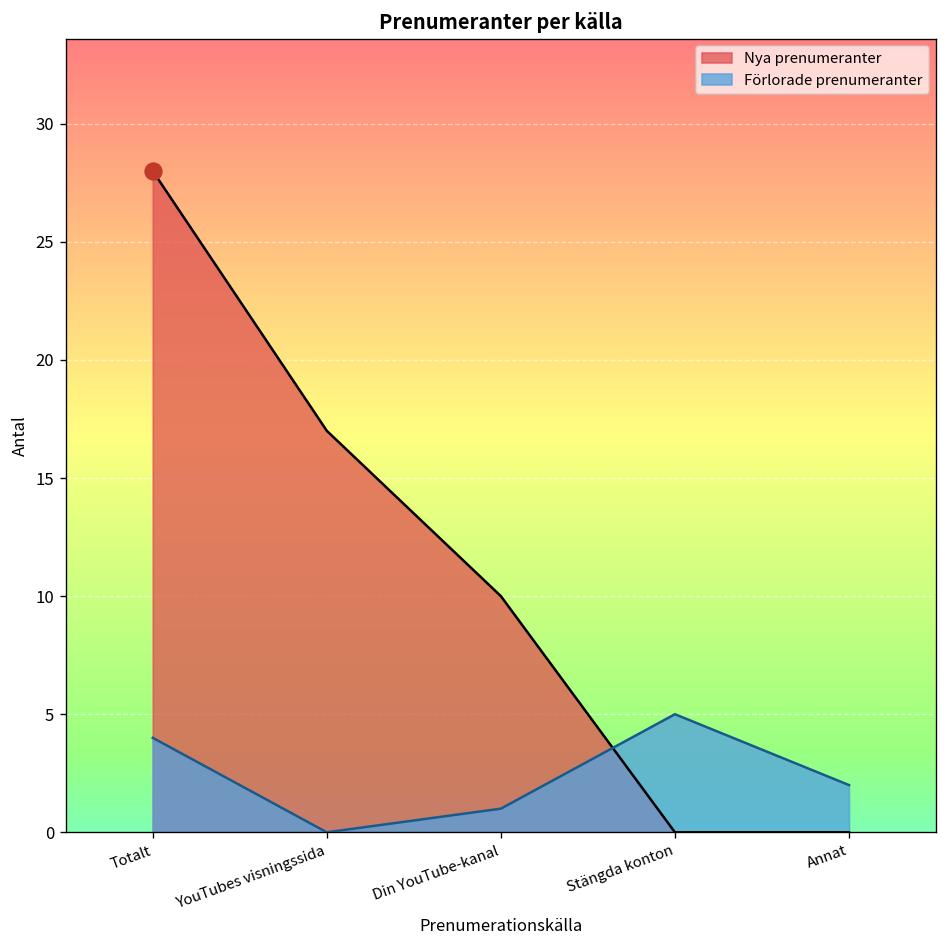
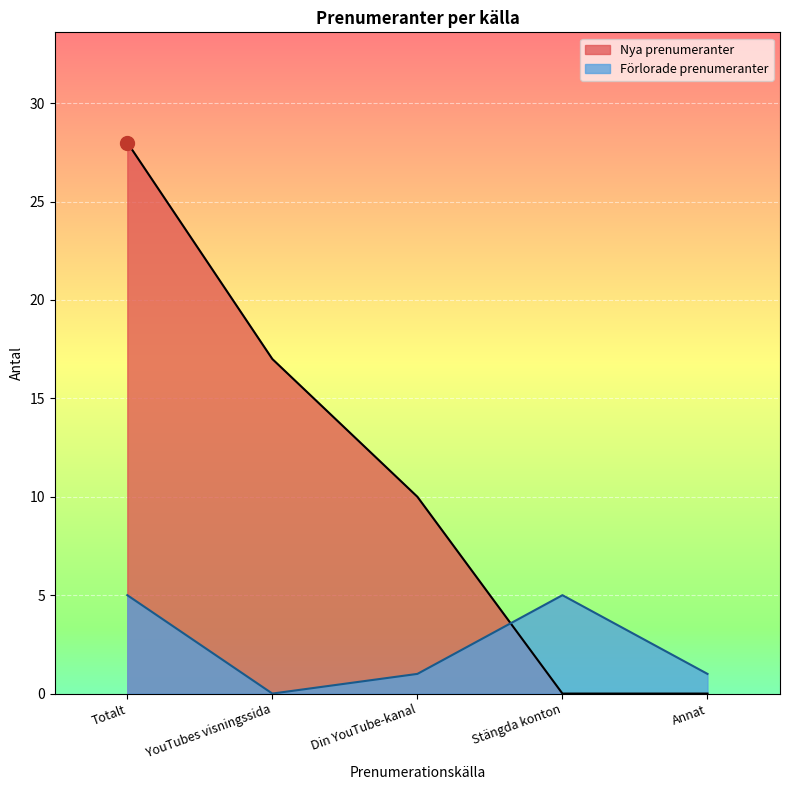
  {
    "Förlorade prenumeranter": {
-     "Totalt": 4,
+     "Totalt": 5,
      "YouTubes visningssida": 0,
      "Din YouTube-kanal": 1,
      "Stängda konton": 5,
-     "Annat": 2
+     "Annat": 1
    }
  }
